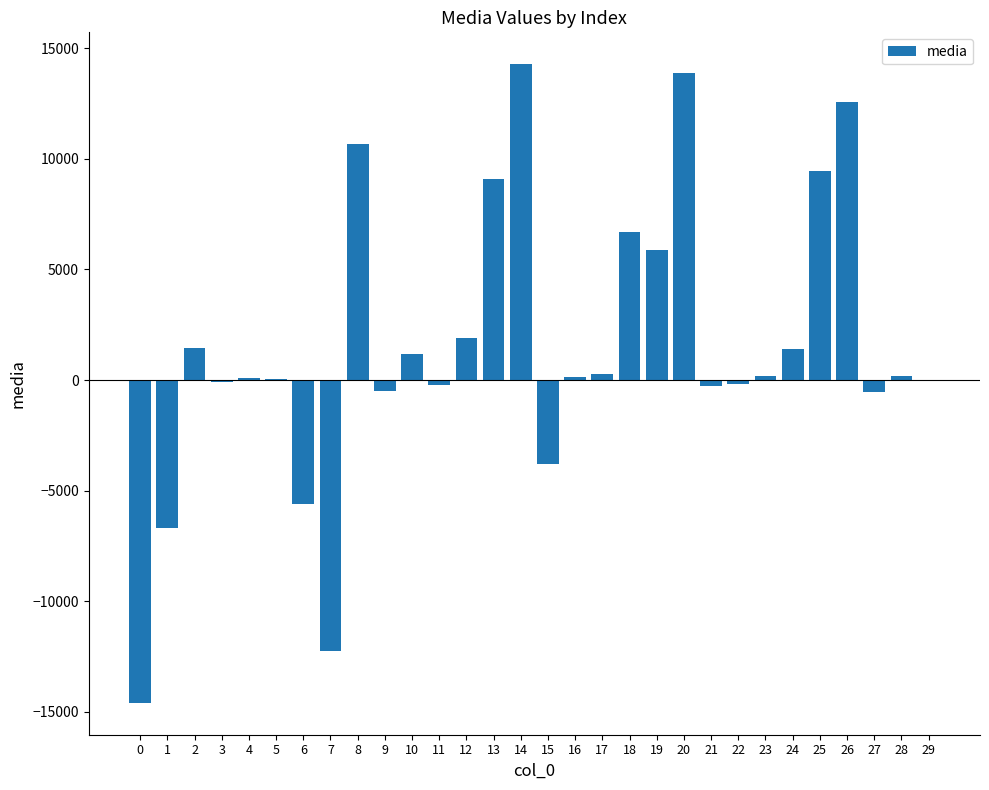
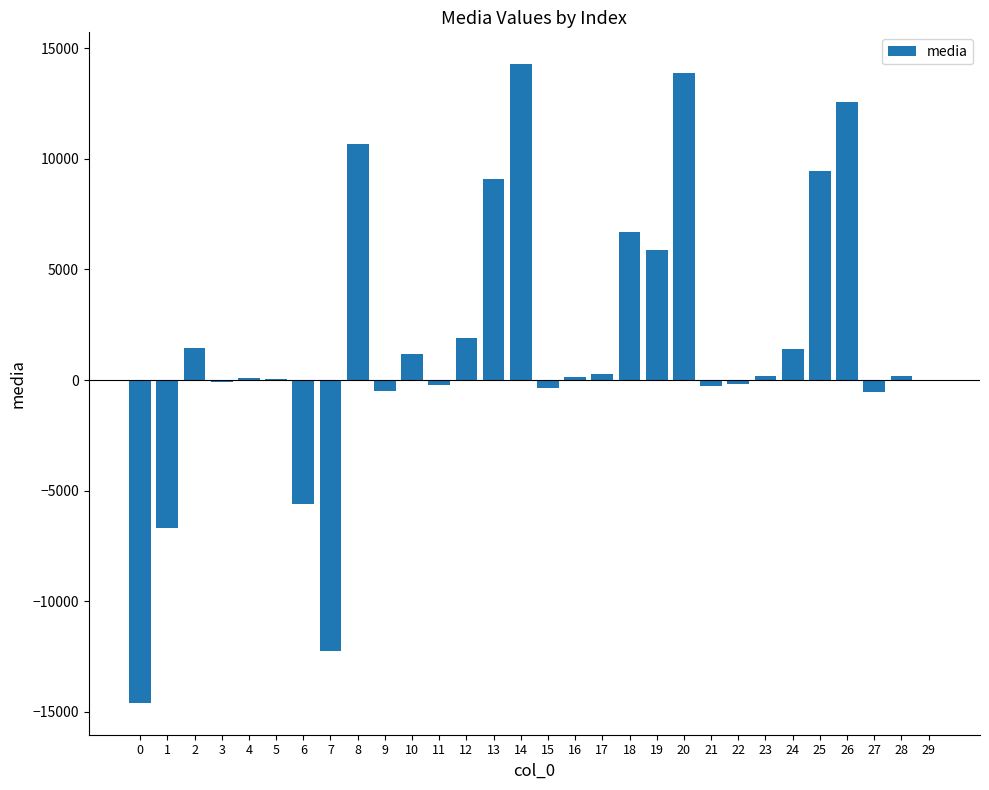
  {
    "0": -14600,
    "1": -6700,
    "2": 1400,
    "6": -5600,
    "7": -12300,
    "8": 10700,
    "9": -500,
    "10": 1200,
    "11": -200,
    "12": 1900,
    "13": 9100,
    "14": 14300,
-   "15": -3800,
+   "15": -300,
    "16": 100,
    "17": 300,
    "18": 6700,
    "19": 5900,
    "20": 13900,
    "21": -300,
    "22": -200,
    "23": 200,
    "24": 1400,
    "25": 9500,
    "26": 12600,
    "27": -500,
    "28": 200
  }
